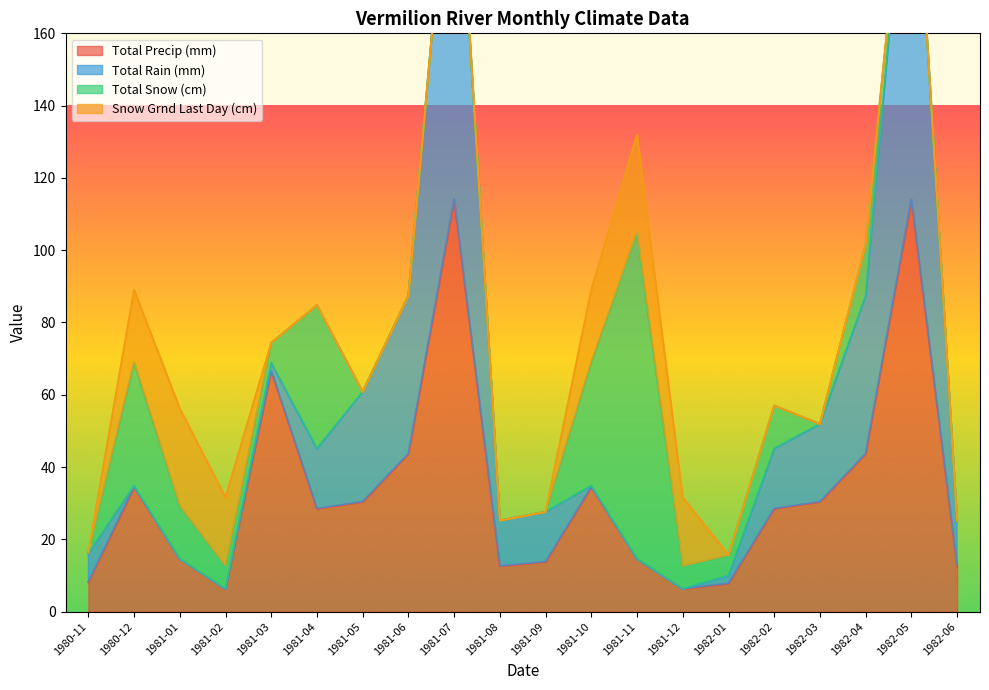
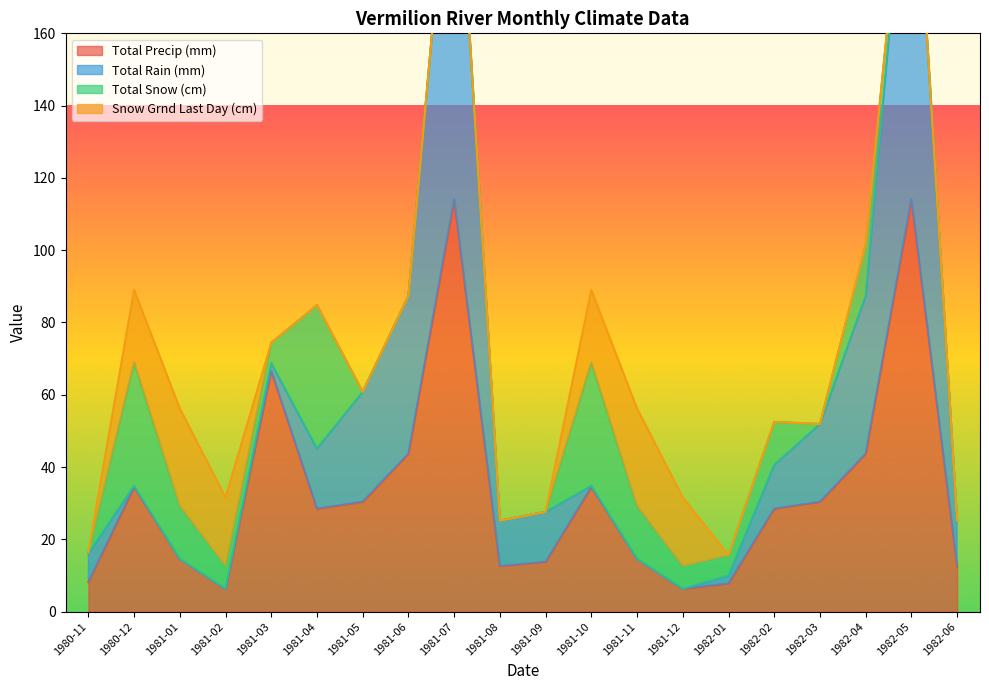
  {
    "Total Precip (mm)": {
      "1980-11": 8,
      "1981-03": 67,
      "1981-04": 29,
      "1981-05": 30,
      "1981-06": 44,
      "1981-07": 114,
      "1981-08": 13,
      "1981-09": 14,
      "1982-01": 8,
      "1982-02": 29,
      "1982-03": 30,
      "1982-04": 44,
      "1982-05": 114,
      "1982-06": 13
    },
    "Total Rain (mm)": {
      "1981-03": 2,
      "1981-04": 17,
      "1982-01": 2,
-     "1982-02": 17,
+     "1982-02": 12,
      "1982-04": 44
    },
    "Total Snow (cm)": {
      "1980-12": 34,
      "1981-01": 15,
      "1981-02": 6,
      "1981-10": 34,
-     "1981-11": 90,
+     "1981-11": 15,
      "1981-12": 6
    },
    "Snow Grnd Last Day (cm)": {
      "1980-12": 20,
      "1981-01": 27,
      "1981-02": 19,
      "1981-10": 20,
      "1981-11": 27,
      "1981-12": 19
    }
  }
